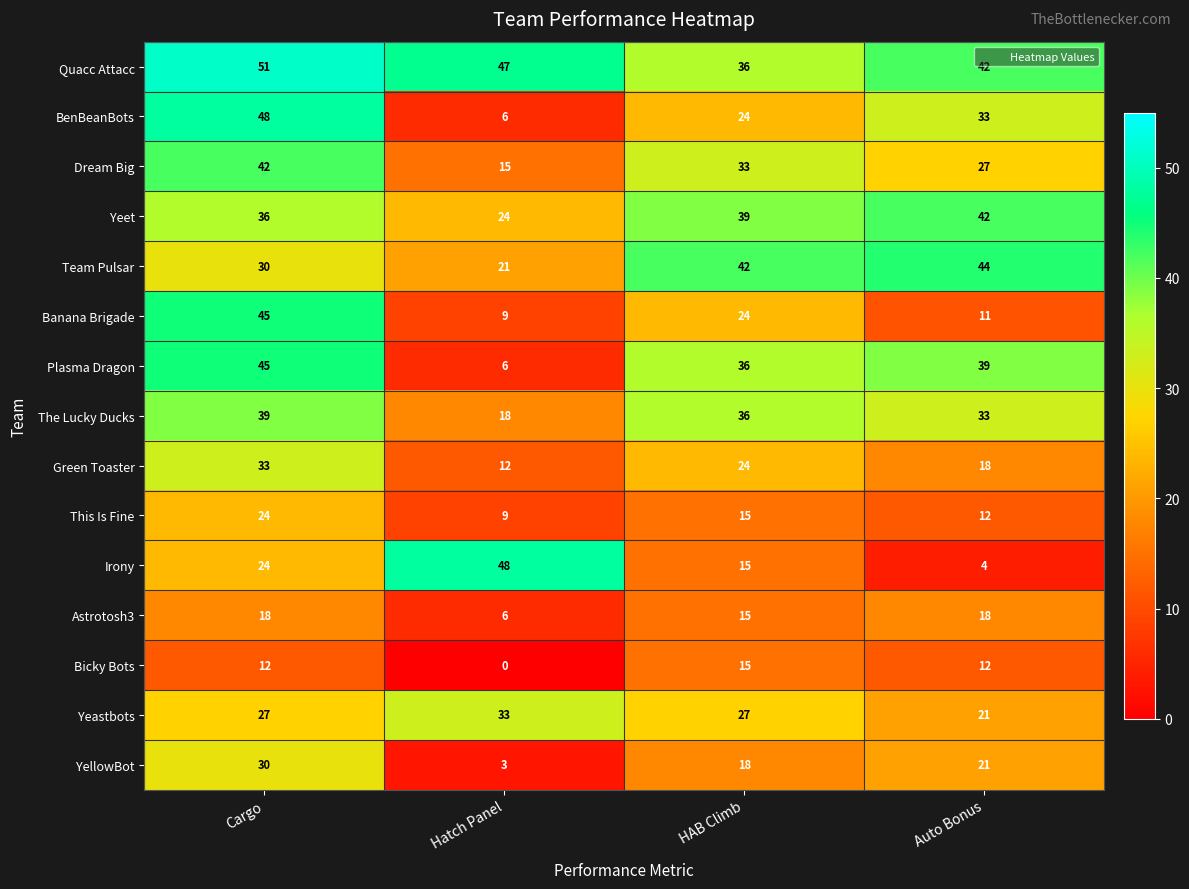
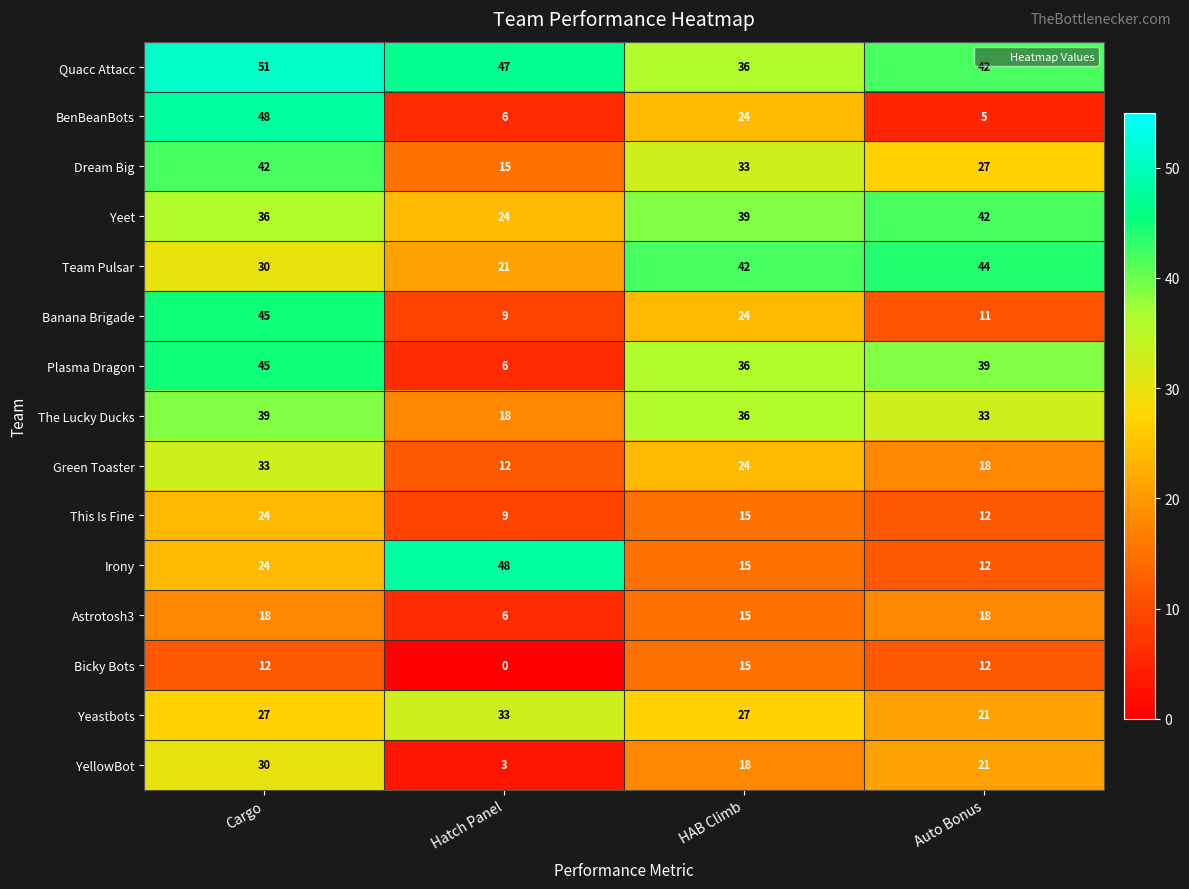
  {
    "Quacc Attacc": {
      "Cargo": 51,
      "Hatch Panel": 47,
      "HAB Climb": 36
    },
    "BenBeanBots": {
      "Cargo": 48,
      "Hatch Panel": 6,
      "HAB Climb": 24,
-     "Auto Bonus": 33
+     "Auto Bonus": 5
    },
    "Dream Big": {
      "Cargo": 42,
      "Hatch Panel": 15,
      "HAB Climb": 33,
      "Auto Bonus": 27
    },
    "Yeet": {
      "Cargo": 36,
      "Hatch Panel": 24,
      "HAB Climb": 39,
      "Auto Bonus": 42
    },
    "Team Pulsar": {
      "Cargo": 30,
      "Hatch Panel": 21,
      "HAB Climb": 42,
      "Auto Bonus": 44
    },
    "Banana Brigade": {
      "Cargo": 45,
      "Hatch Panel": 9,
      "HAB Climb": 24,
      "Auto Bonus": 11
    },
    "Plasma Dragon": {
      "Cargo": 45,
      "Hatch Panel": 6,
      "HAB Climb": 36,
      "Auto Bonus": 39
    },
    "The Lucky Ducks": {
      "Cargo": 39,
      "Hatch Panel": 18,
      "HAB Climb": 36,
      "Auto Bonus": 33
    },
    "Green Toaster": {
      "Cargo": 33,
      "Hatch Panel": 12,
      "HAB Climb": 24,
      "Auto Bonus": 18
    },
    "This Is Fine": {
      "Cargo": 24,
      "Hatch Panel": 9,
      "HAB Climb": 15,
      "Auto Bonus": 12
    },
    "Irony": {
      "Cargo": 24,
      "Hatch Panel": 48,
      "HAB Climb": 15,
-     "Auto Bonus": 4
+     "Auto Bonus": 12
    },
    "Astrotosh3": {
      "Cargo": 18,
      "Hatch Panel": 6,
      "HAB Climb": 15,
      "Auto Bonus": 18
    },
    "Bicky Bots": {
      "Cargo": 12,
      "Hatch Panel": 0,
      "HAB Climb": 15,
      "Auto Bonus": 12
    },
    "Yeastbots": {
      "Cargo": 27,
      "Hatch Panel": 33,
      "HAB Climb": 27,
      "Auto Bonus": 21
    },
    "YellowBot": {
      "Cargo": 30,
      "Hatch Panel": 3,
      "HAB Climb": 18,
      "Auto Bonus": 21
    }
  }
